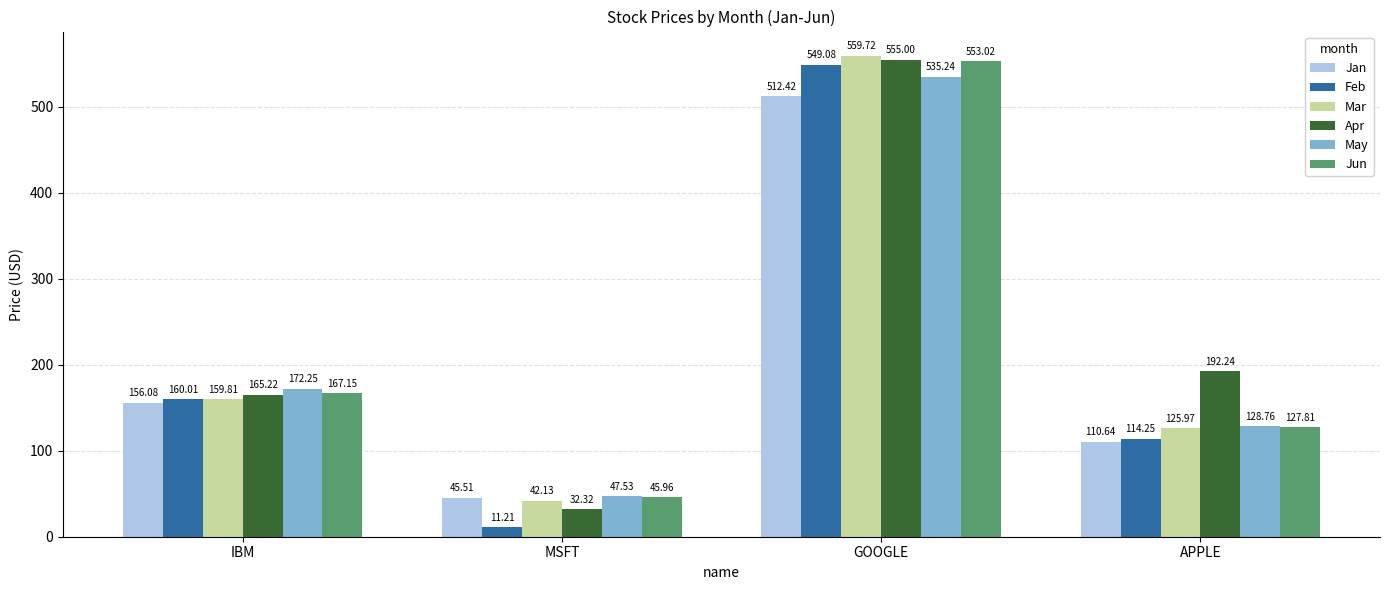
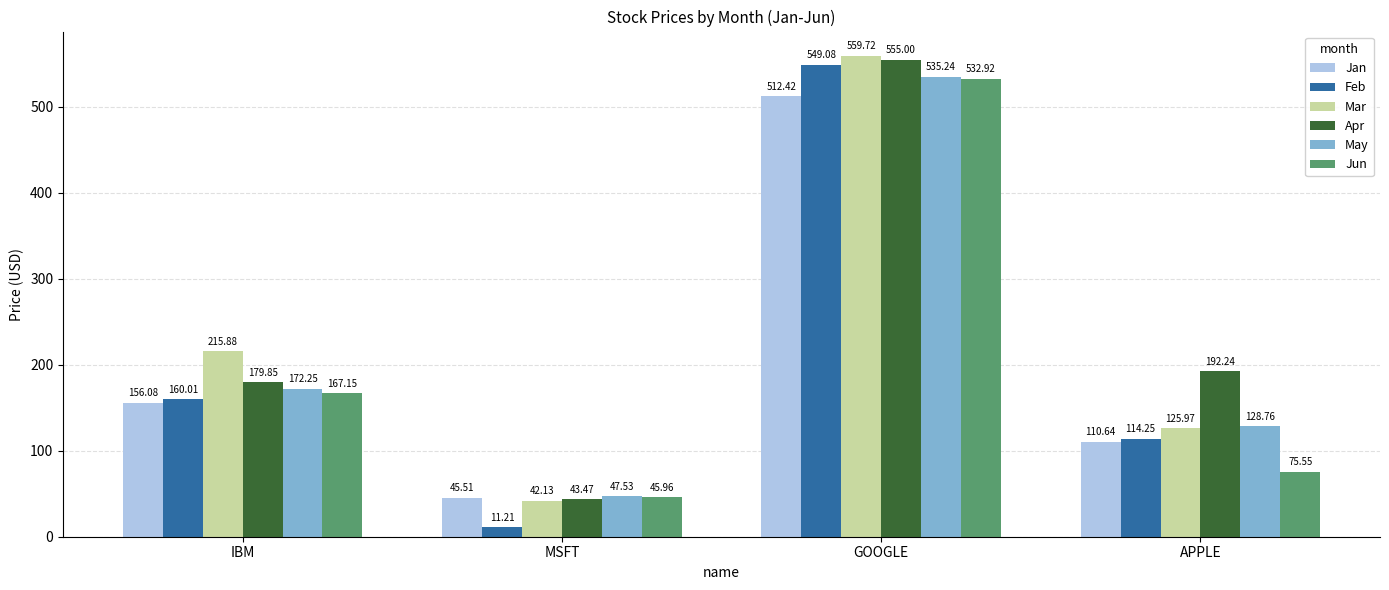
  {
    "Feb": {
      "IBM": 160.01,
      "MSFT": 11.21,
      "GOOGLE": 549.08,
      "APPLE": 114.25
    },
    "Mar": {
-     "IBM": 159.81,
+     "IBM": 215.88,
      "MSFT": 42.13,
      "GOOGLE": 559.72,
      "APPLE": 125.97
    },
    "Apr": {
-     "IBM": 165.22,
-     "MSFT": 32.32,
+     "IBM": 179.85,
+     "MSFT": 43.47,
      "GOOGLE": 555.00,
      "APPLE": 192.24
    },
    "Jun": {
      "IBM": 167.15,
      "MSFT": 45.96,
-     "GOOGLE": 553.02,
-     "APPLE": 127.81
+     "GOOGLE": 532.92,
+     "APPLE": 75.55
    }
  }
